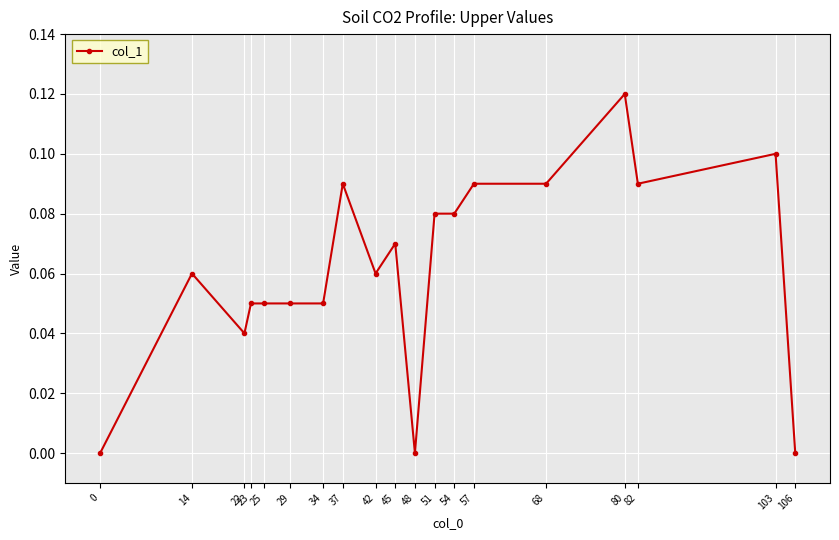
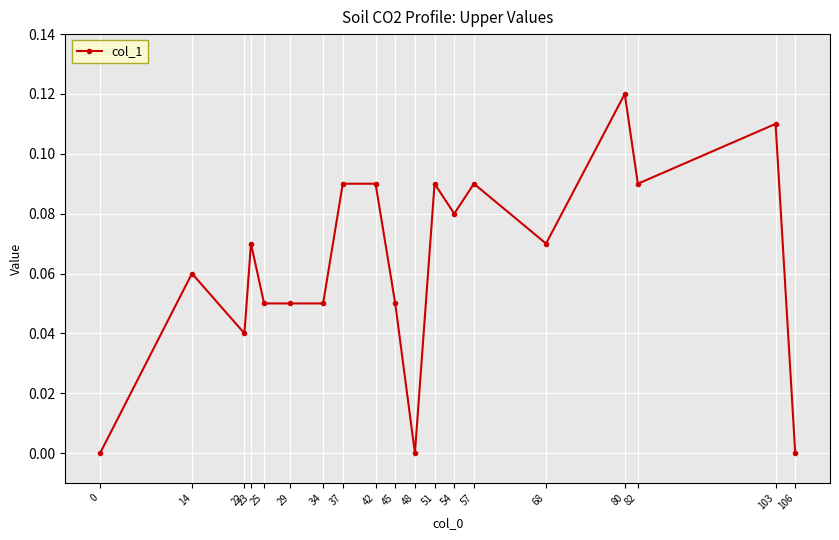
  {
    "0": 0.00,
    "14": 0.06,
    "22": 0.04,
-   "23": 0.05,
+   "23": 0.07,
    "25": 0.05,
    "29": 0.05,
    "34": 0.05,
    "37": 0.09,
-   "42": 0.06,
-   "45": 0.07,
+   "42": 0.09,
+   "45": 0.05,
    "48": 0.00,
-   "51": 0.08,
+   "51": 0.09,
    "54": 0.08,
    "57": 0.09,
-   "68": 0.09,
+   "68": 0.07,
    "80": 0.12,
    "82": 0.09,
-   "103": 0.10,
+   "103": 0.11,
    "106": 0.00
  }
